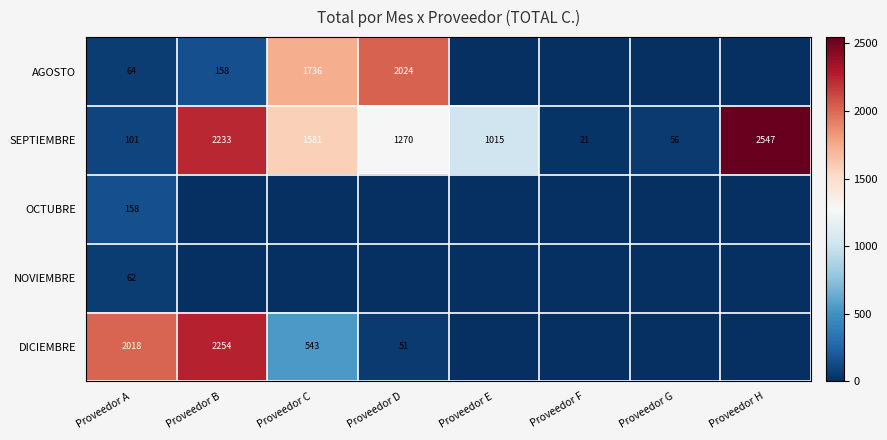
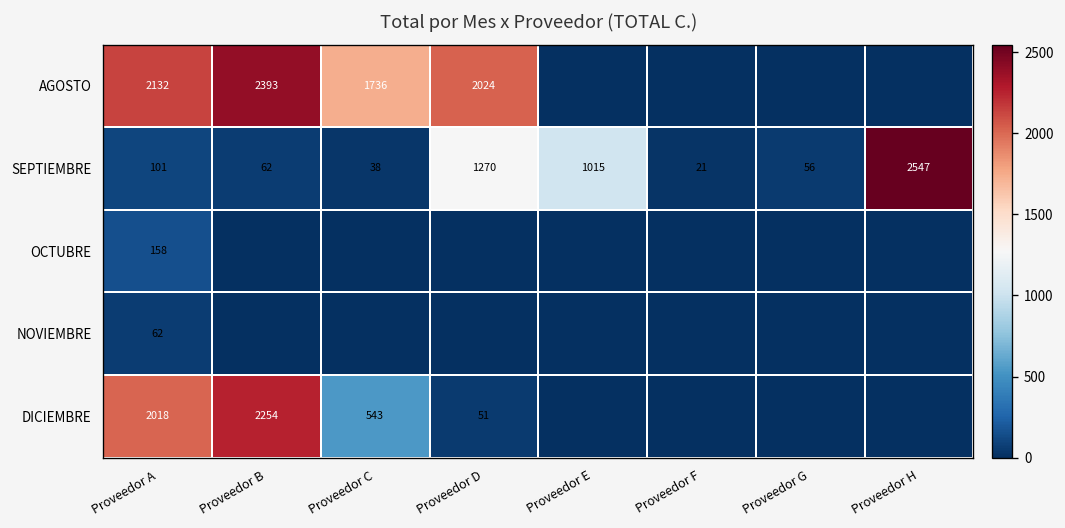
  {
    "AGOSTO": {
-     "Proveedor A": 64,
-     "Proveedor B": 158,
+     "Proveedor A": 2132,
+     "Proveedor B": 2393,
      "Proveedor C": 1736,
      "Proveedor D": 2024
    },
    "SEPTIEMBRE": {
      "Proveedor A": 101,
-     "Proveedor B": 2233,
-     "Proveedor C": 1581,
+     "Proveedor B": 62,
+     "Proveedor C": 38,
      "Proveedor D": 1270,
      "Proveedor E": 1015,
      "Proveedor F": 21,
      "Proveedor G": 56,
      "Proveedor H": 2547
    },
    "OCTUBRE": {
      "Proveedor A": 158
    },
    "NOVIEMBRE": {
      "Proveedor A": 62
    },
    "DICIEMBRE": {
      "Proveedor A": 2018,
      "Proveedor B": 2254,
      "Proveedor C": 543,
      "Proveedor D": 51
    }
  }
